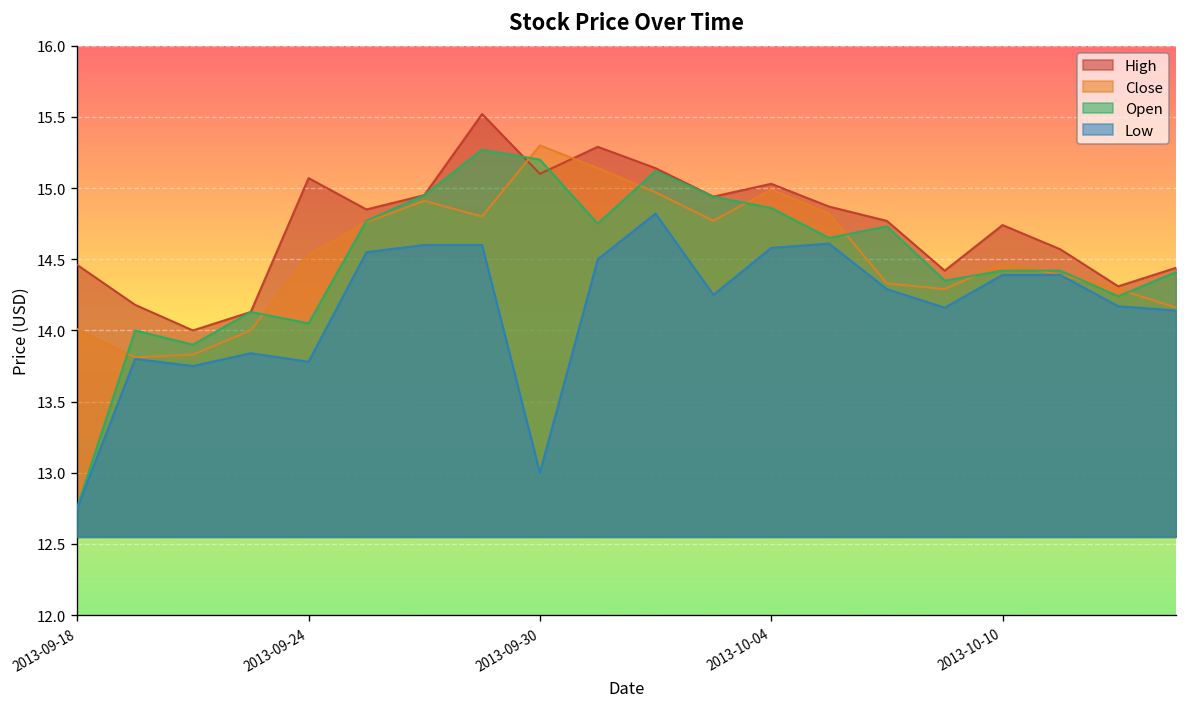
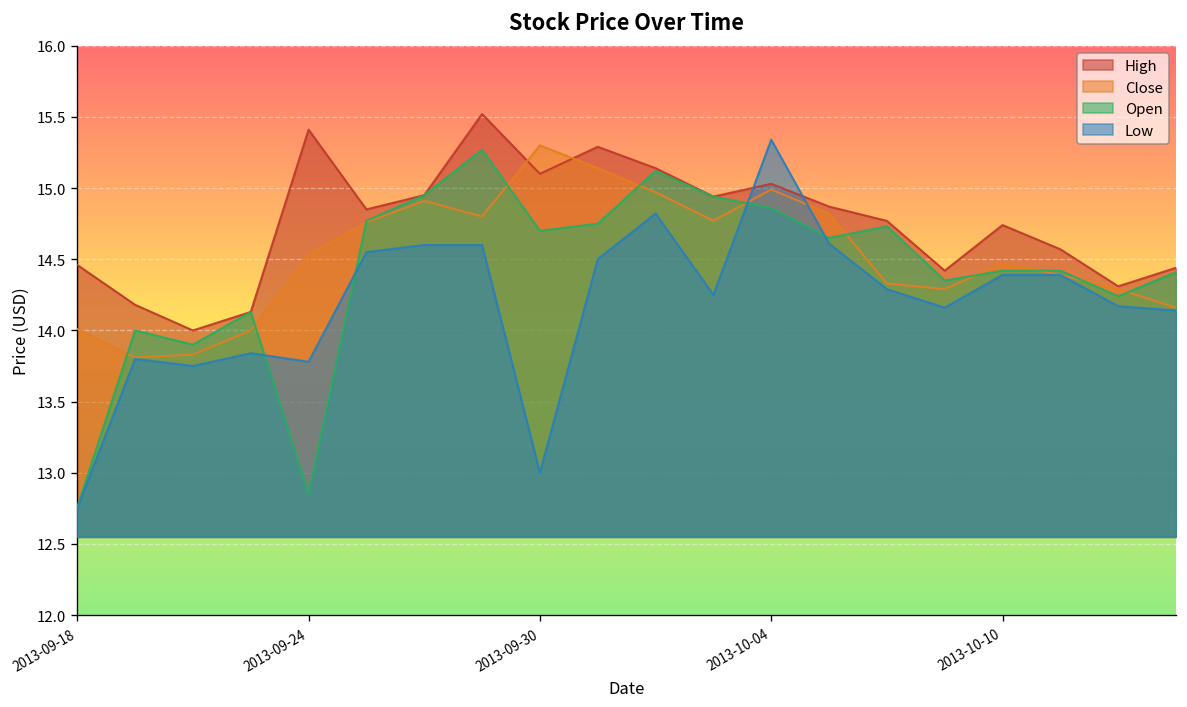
  {
    "High": {
      "2013-09-18": 14.46,
-     "2013-09-24": 15.07,
+     "2013-09-24": 15.41,
      "2013-09-30": 15.10,
      "2013-10-04": 15.03,
      "2013-10-10": 14.74
    },
    "Close": {
      "2013-09-18": 14.01,
      "2013-09-24": 14.53,
      "2013-09-30": 15.30,
      "2013-10-04": 14.99,
      "2013-10-10": 14.47
    },
    "Open": {
-     "2013-09-24": 14.05,
-     "2013-09-30": 15.2,
+     "2013-09-24": 12.85,
+     "2013-09-30": 14.7,
      "2013-10-04": 14.86,
      "2013-10-10": 14.42
    },
    "Low": {
      "2013-09-24": 13.78,
      "2013-09-30": 13.00,
-     "2013-10-04": 14.58,
+     "2013-10-04": 15.34,
      "2013-10-10": 14.39
    }
  }
